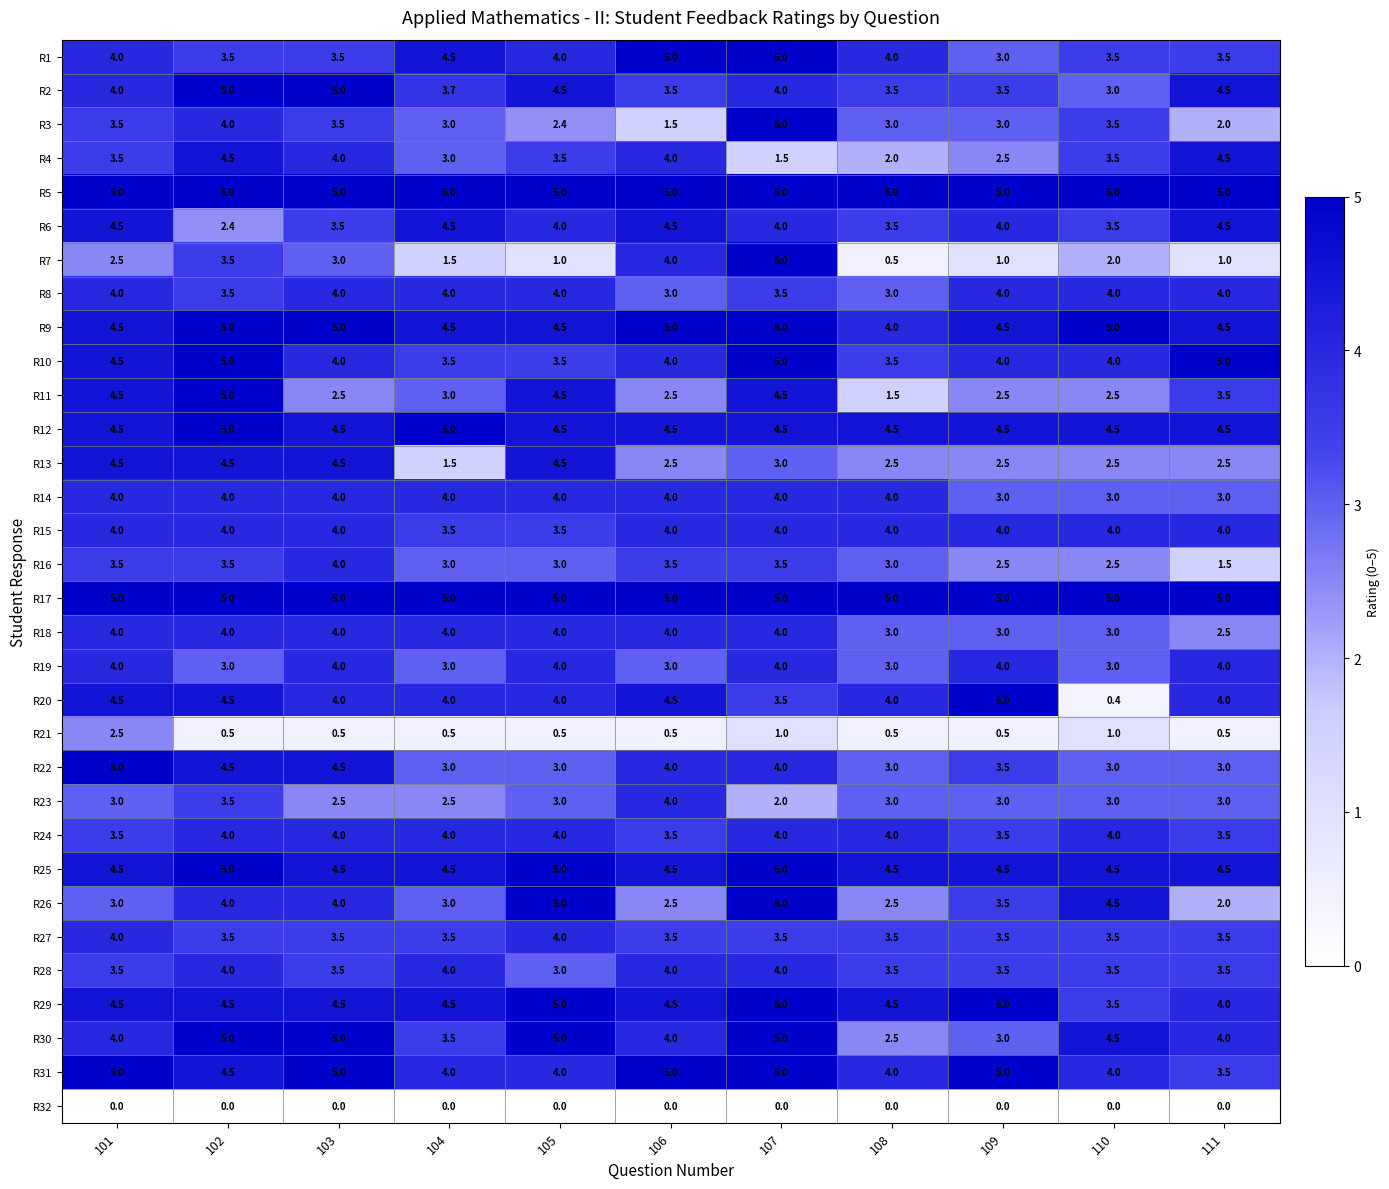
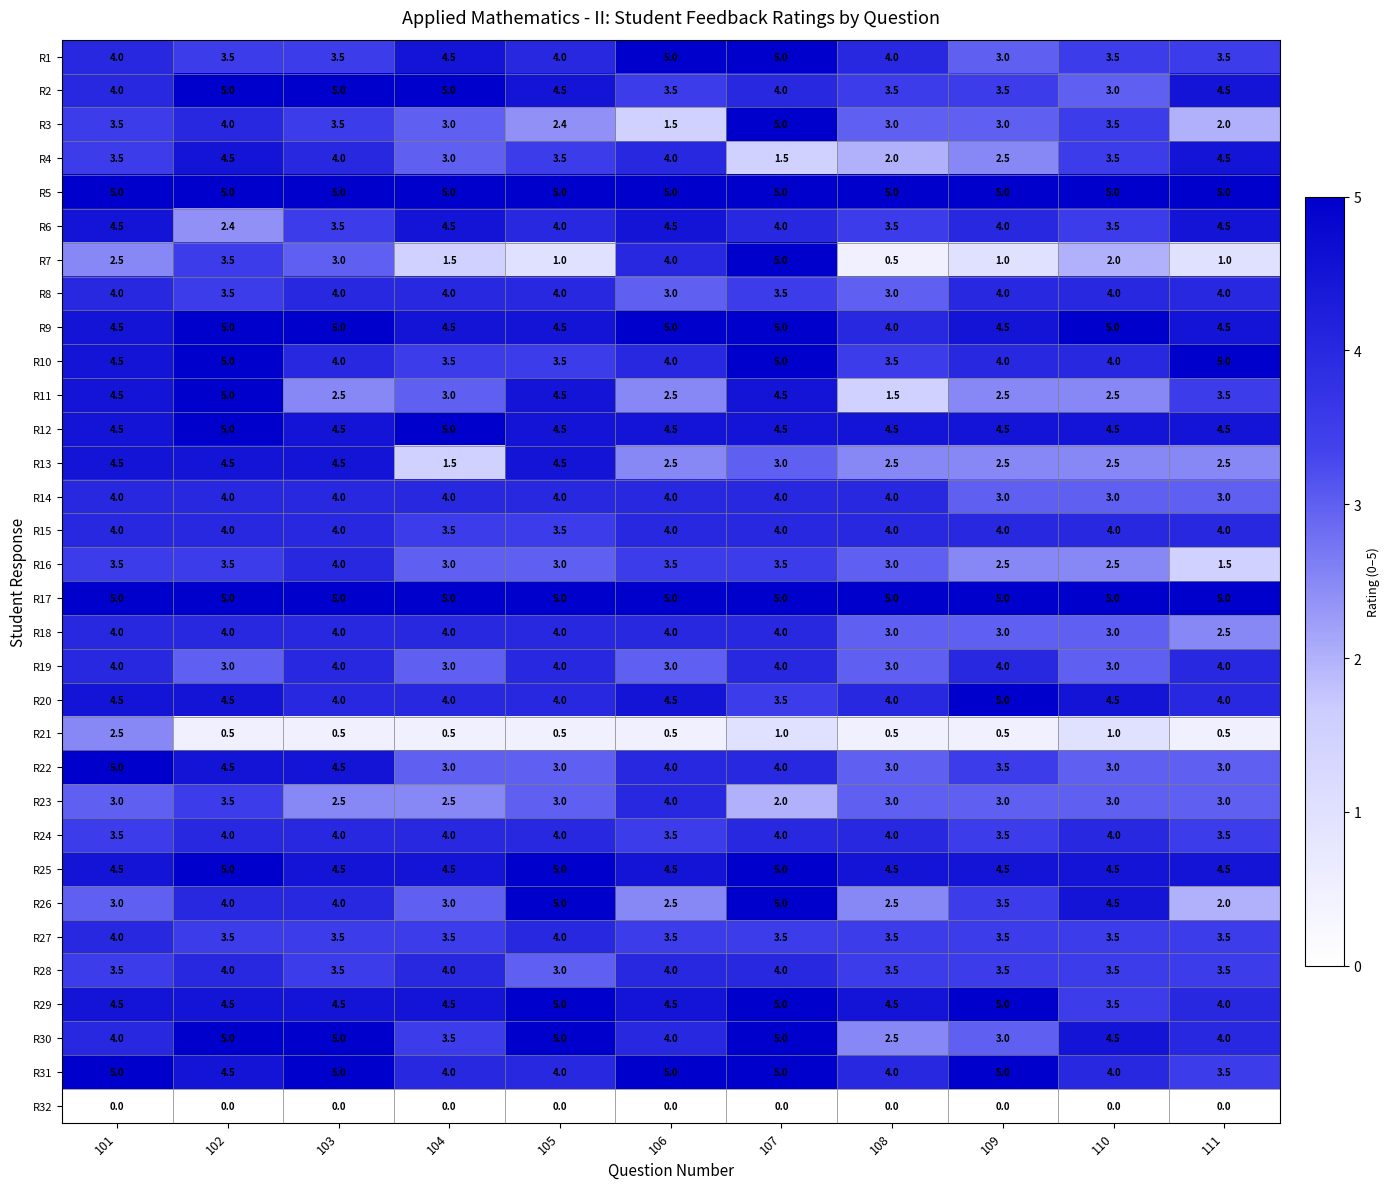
  {
    "R2": {
      "101": 4.0,
      "102": 5.0,
      "103": 5.0,
-     "104": 3.7,
+     "104": 5.0,
      "105": 4.5,
      "106": 3.5,
      "107": 4.0,
      "108": 3.5,
      "109": 3.5,
      "110": 3.0,
      "111": 4.5
    },
    "R20": {
      "101": 4.5,
      "102": 4.5,
      "103": 4.0,
      "104": 4.0,
      "105": 4.0,
      "106": 4.5,
      "107": 3.5,
      "108": 4.0,
      "109": 5.0,
-     "110": 0.4,
+     "110": 4.5,
      "111": 4.0
    }
  }
